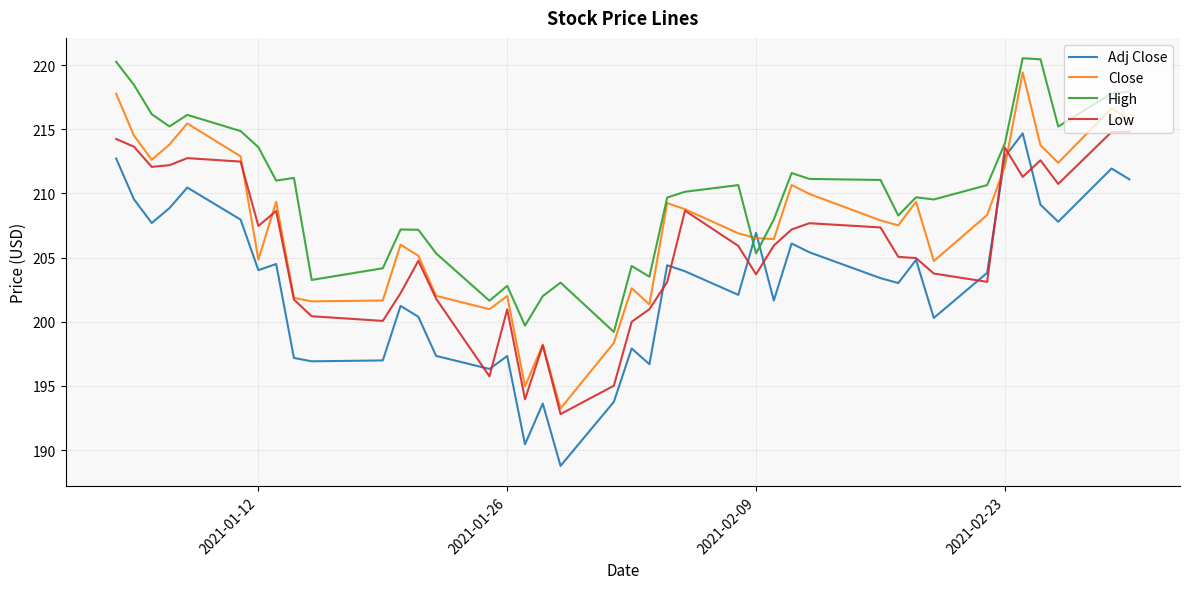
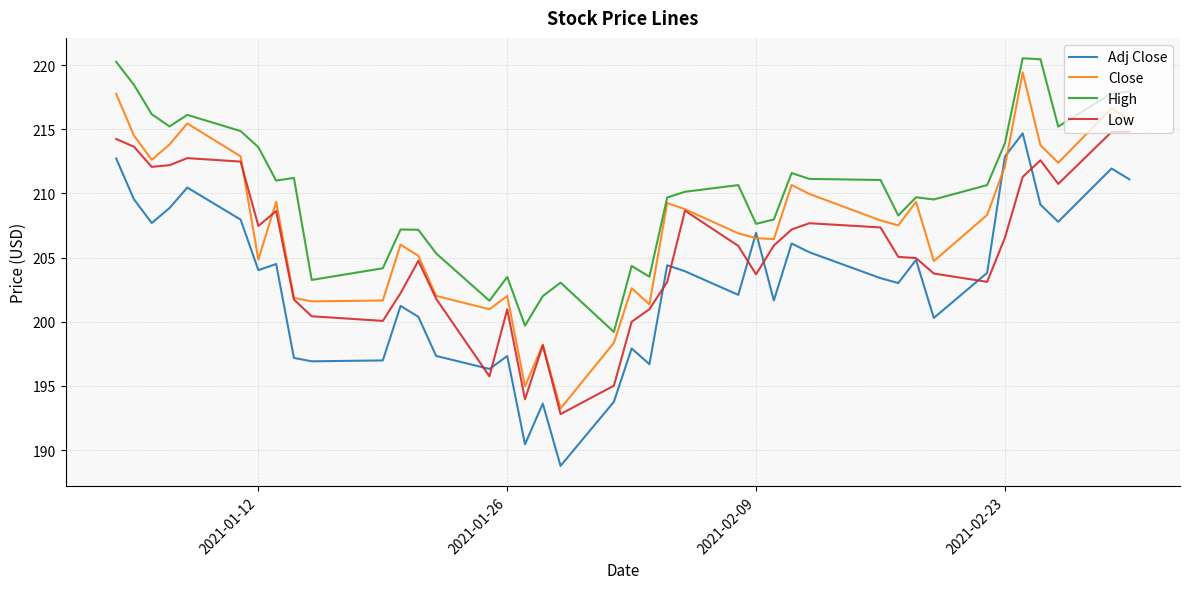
  {
    "Adj Close": {
      "2021-01-12": 204.0,
      "2021-01-26": 197.3,
      "2021-02-09": 206.9,
      "2021-02-23": 212.9
    },
    "Close": {
      "2021-01-12": 204.8,
      "2021-01-26": 202.0,
      "2021-02-09": 206.5,
      "2021-02-23": 212.1
    },
    "High": {
      "2021-01-12": 213.6,
-     "2021-01-26": 202.8,
-     "2021-02-09": 205.3,
+     "2021-01-26": 203.5,
+     "2021-02-09": 207.6,
      "2021-02-23": 213.9
    },
    "Low": {
      "2021-01-12": 207.5,
      "2021-01-26": 201.0,
      "2021-02-09": 203.7,
-     "2021-02-23": 213.6
+     "2021-02-23": 206.6
    }
  }
